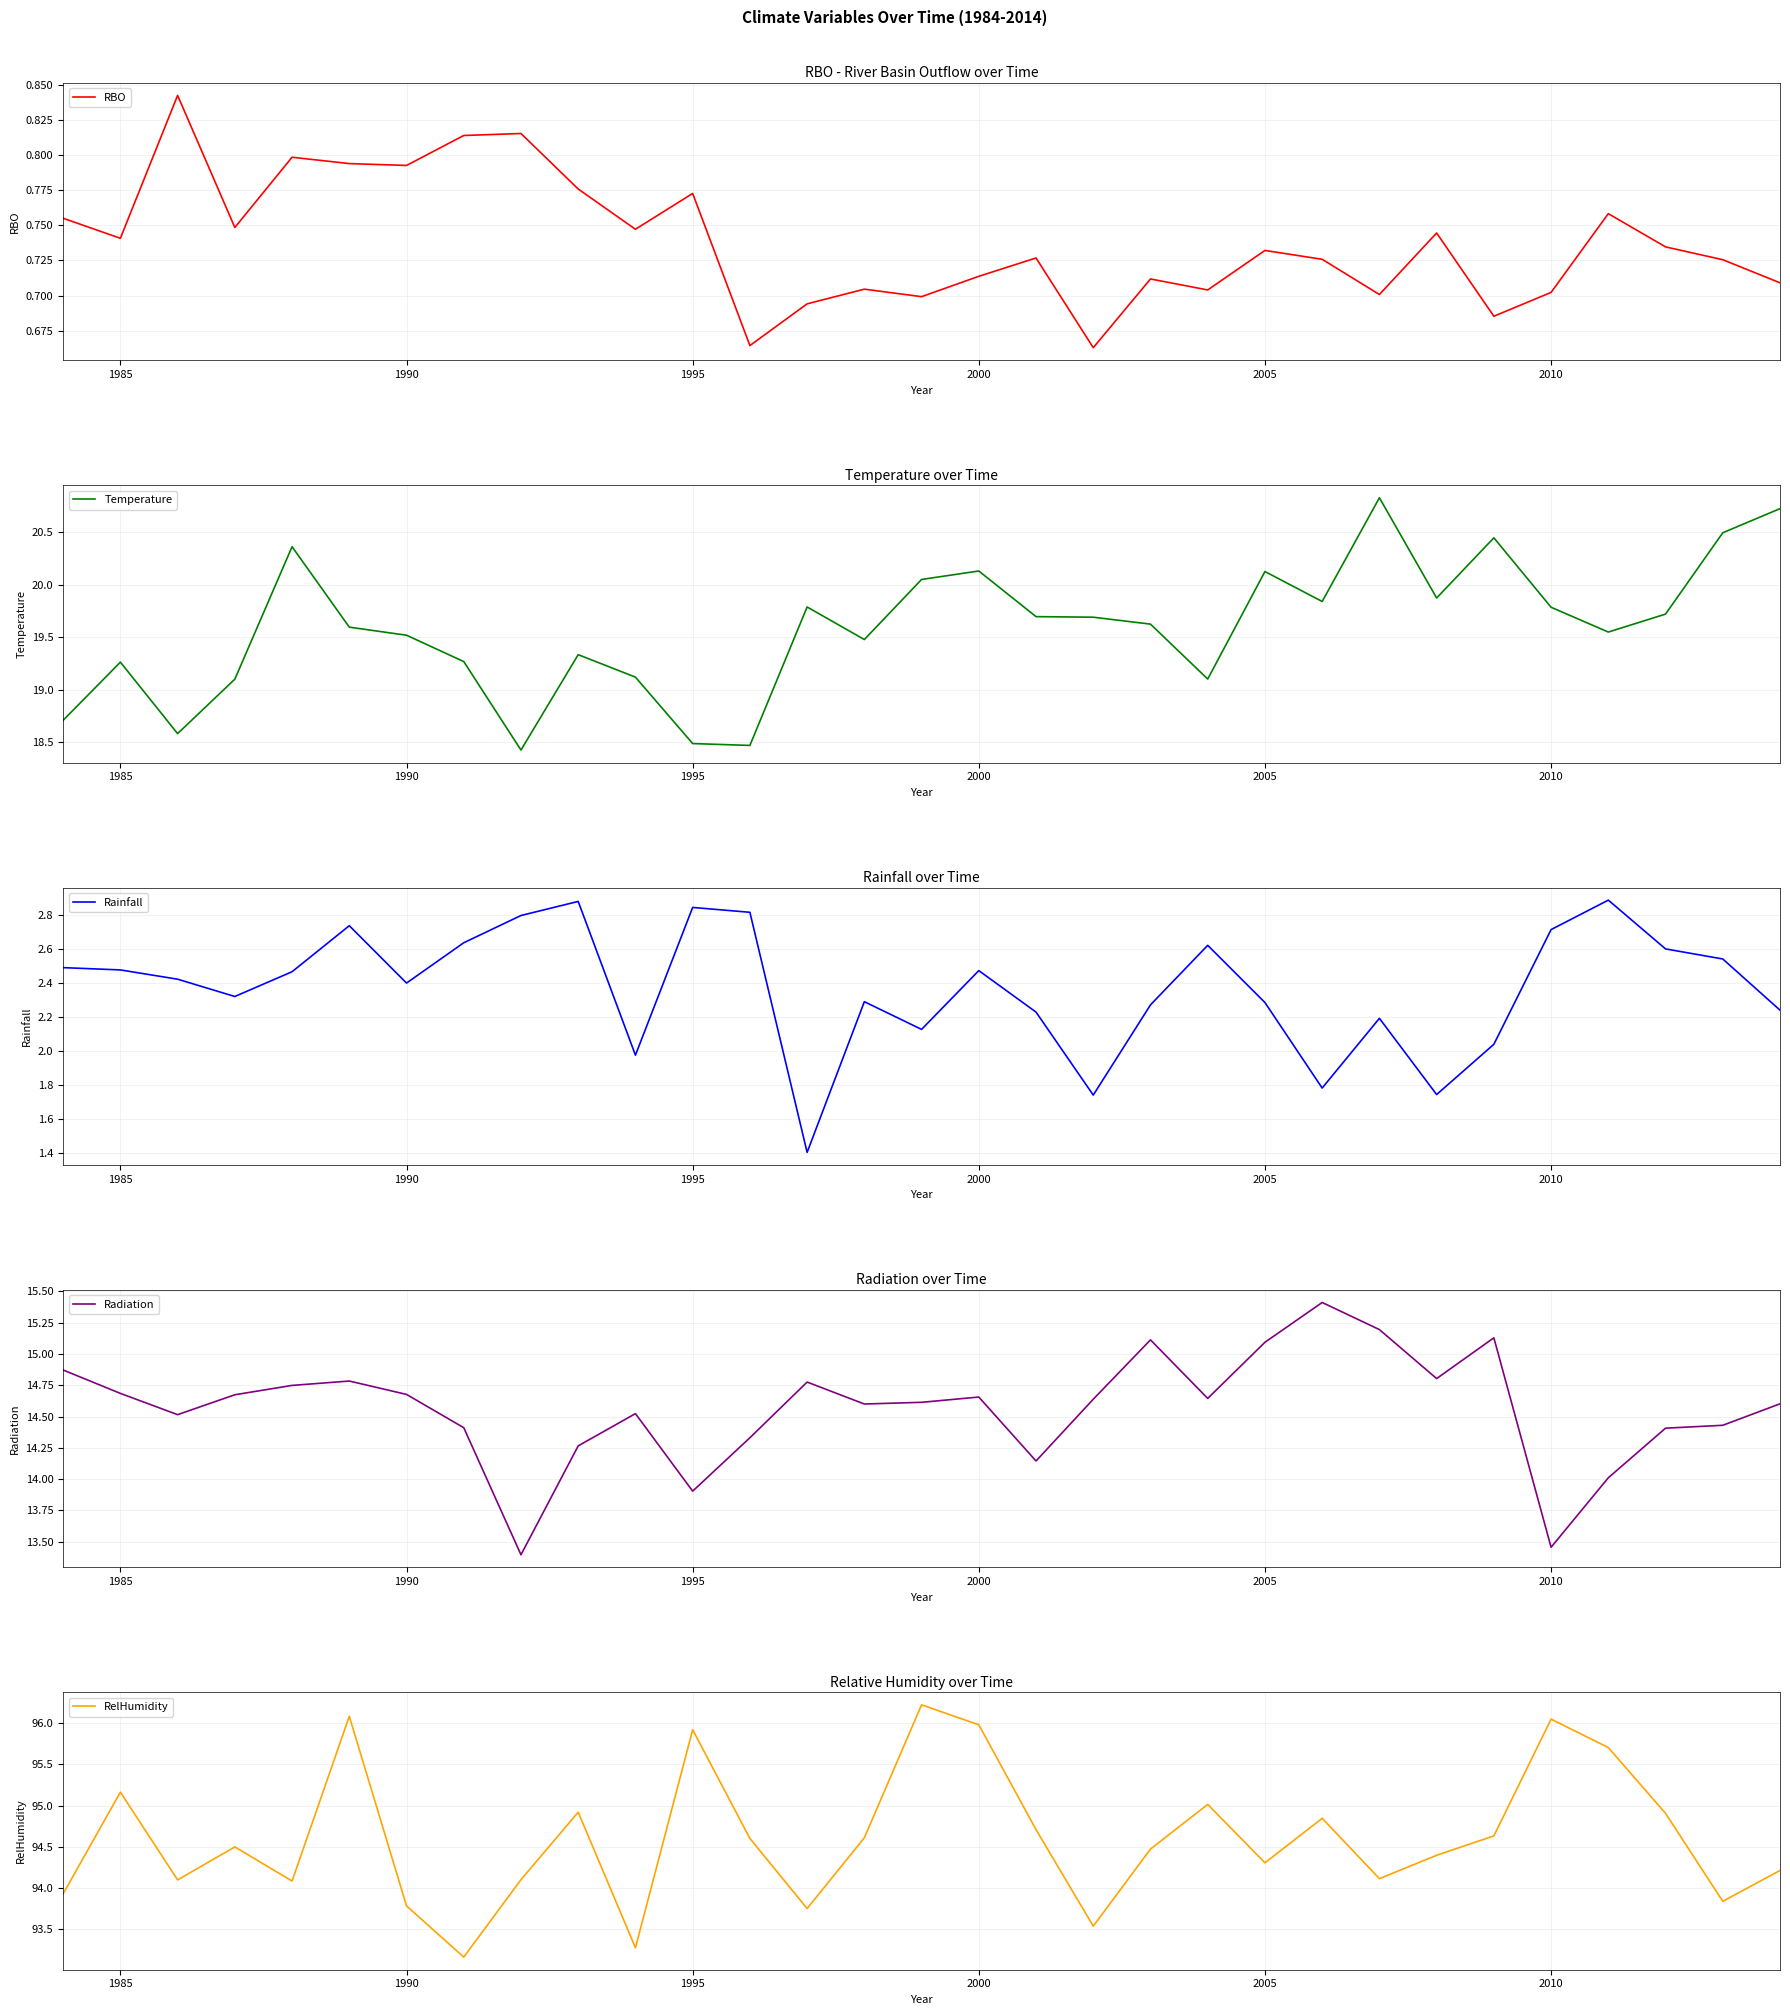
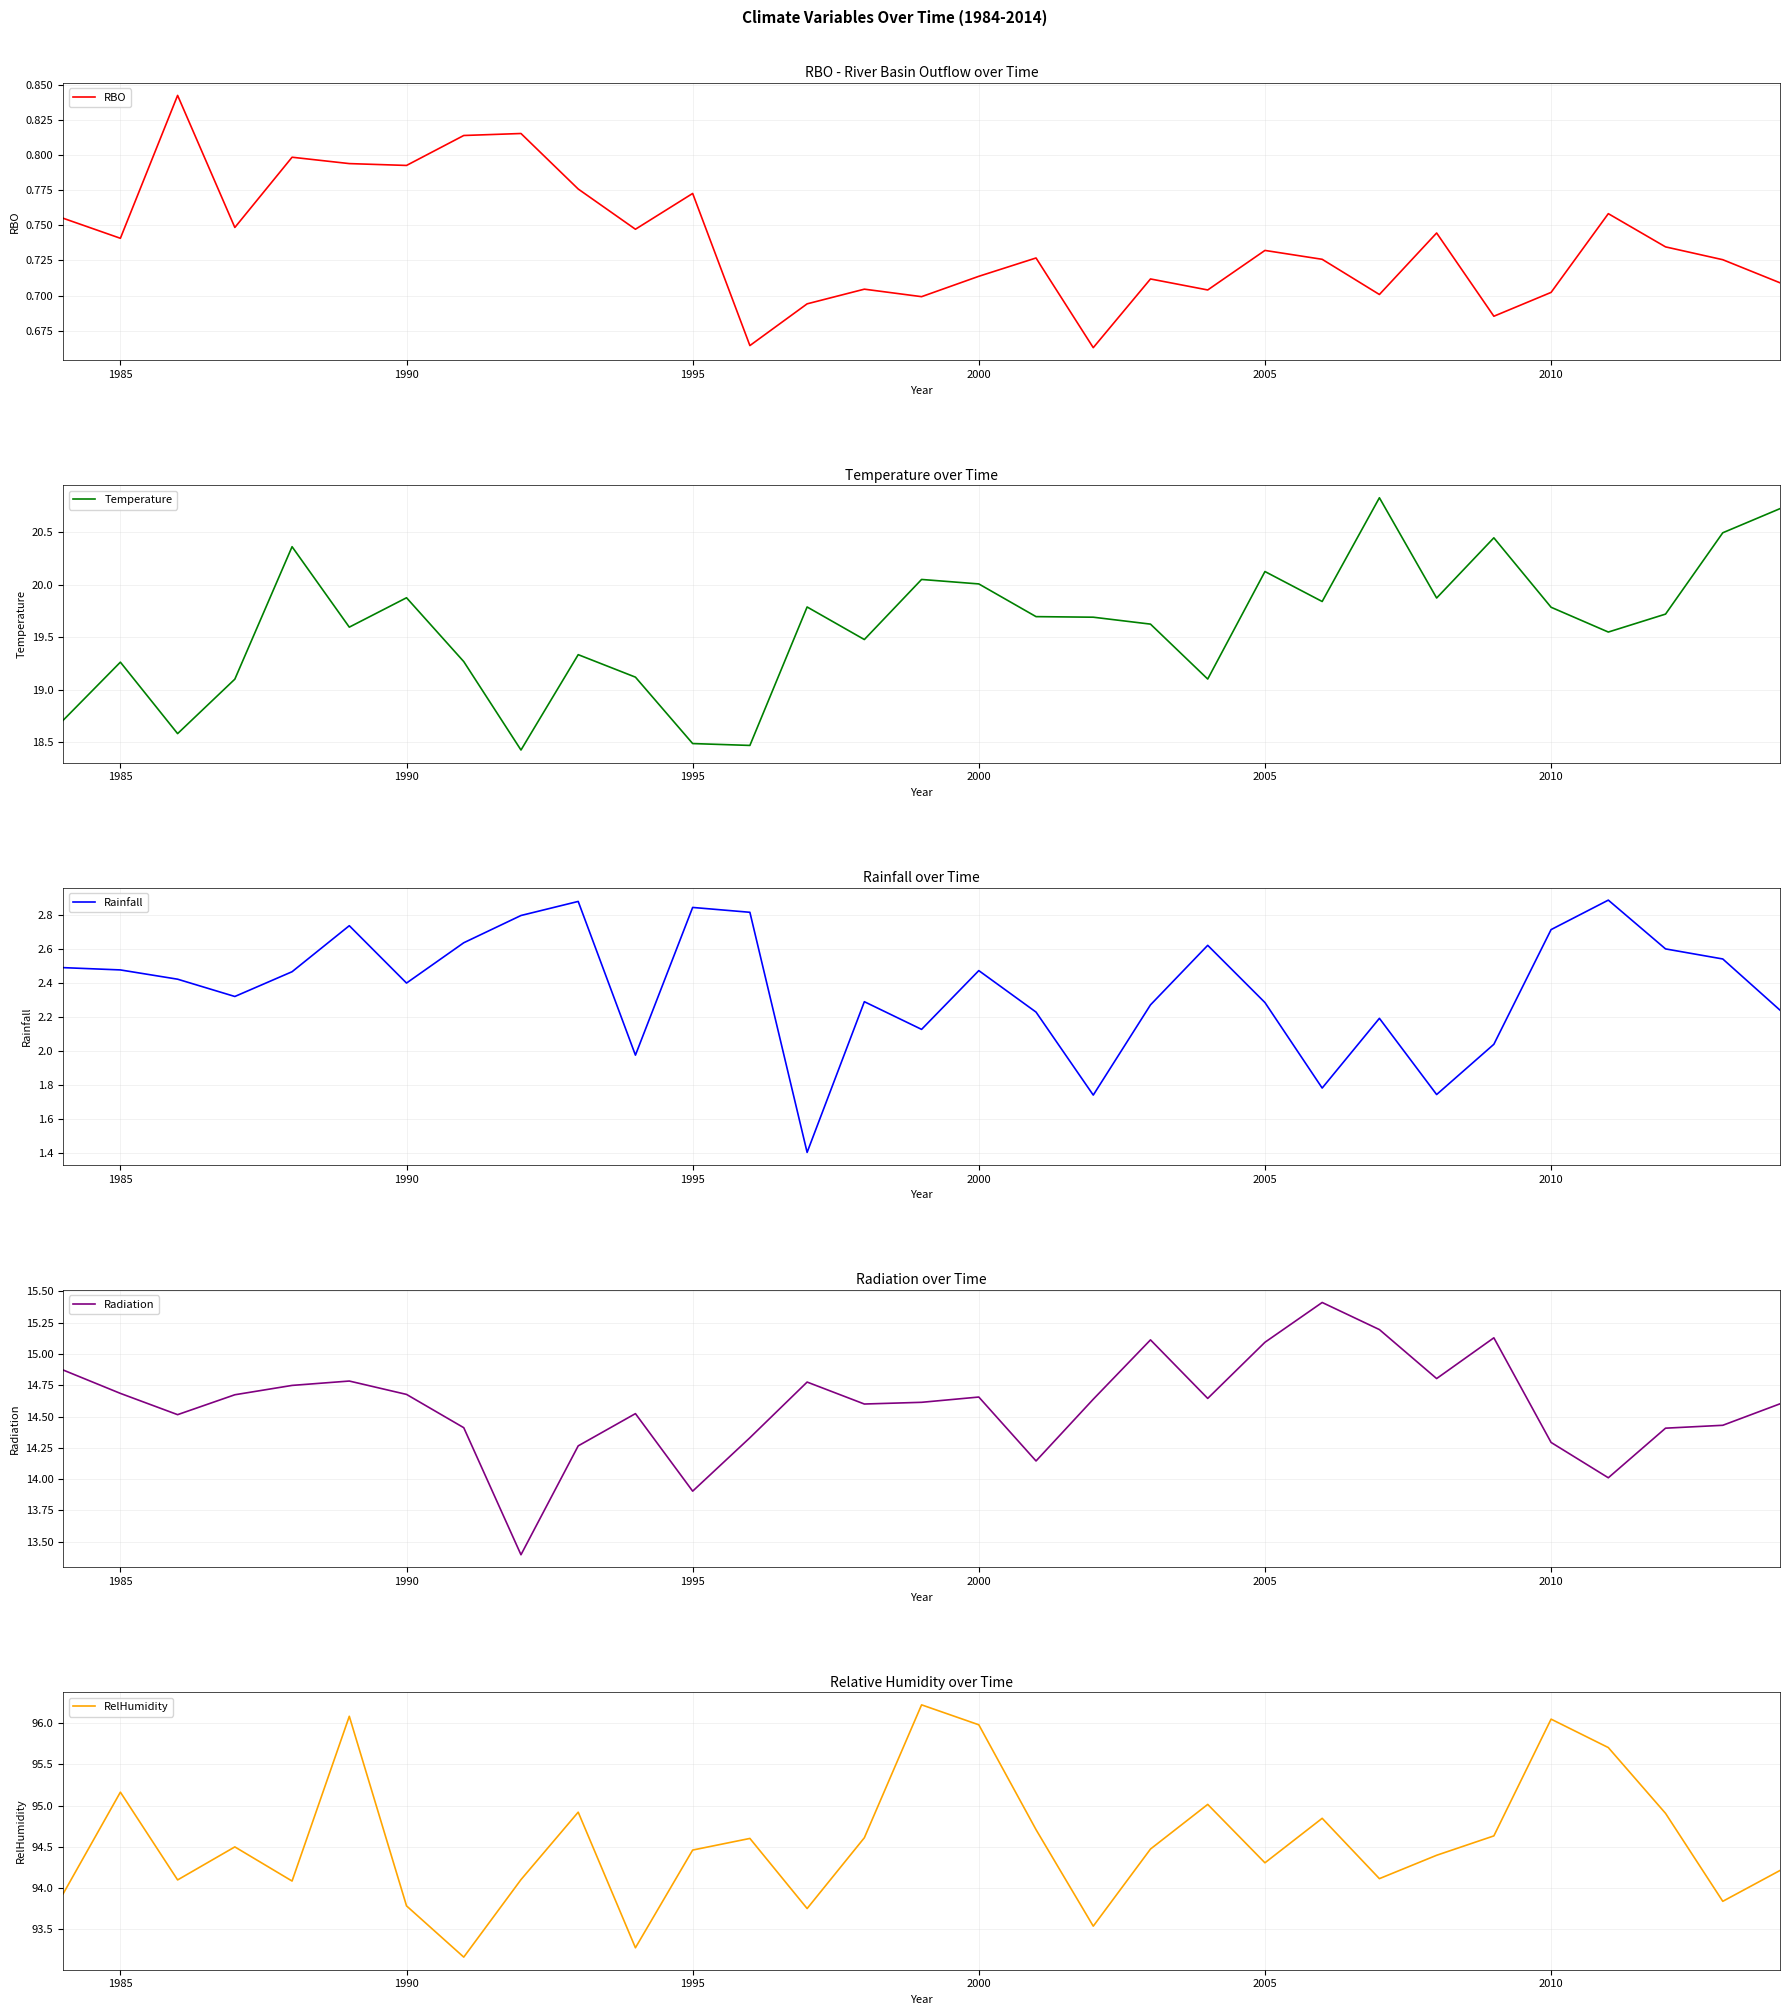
  {
    "RBO - River Basin Outflow over Time": {
      "1985": 0.741,
      "1990": 0.793,
      "1995": 0.773,
      "2000": 0.714,
      "2005": 0.732,
      "2010": 0.702
    },
    "Temperature over Time": {
      "1985": 19.26,
-     "1990": 19.52,
+     "1990": 19.88,
      "1995": 18.49,
-     "2000": 20.13,
+     "2000": 20.01,
      "2005": 20.12,
      "2010": 19.78
    },
    "Rainfall over Time": {
      "1985": 2.48,
      "1990": 2.40,
      "1995": 2.84,
      "2000": 2.47,
      "2005": 2.28,
      "2010": 2.71
    },
    "Radiation over Time": {
      "1985": 14.68,
      "1990": 14.68,
      "1995": 13.90,
      "2000": 14.66,
      "2005": 15.09,
-     "2010": 13.46
+     "2010": 14.29
    },
    "Relative Humidity over Time": {
      "1985": 95.2,
      "1990": 93.8,
-     "1995": 95.9,
+     "1995": 94.5,
      "2000": 96.0,
      "2005": 94.3,
      "2010": 96.1
    }
  }
